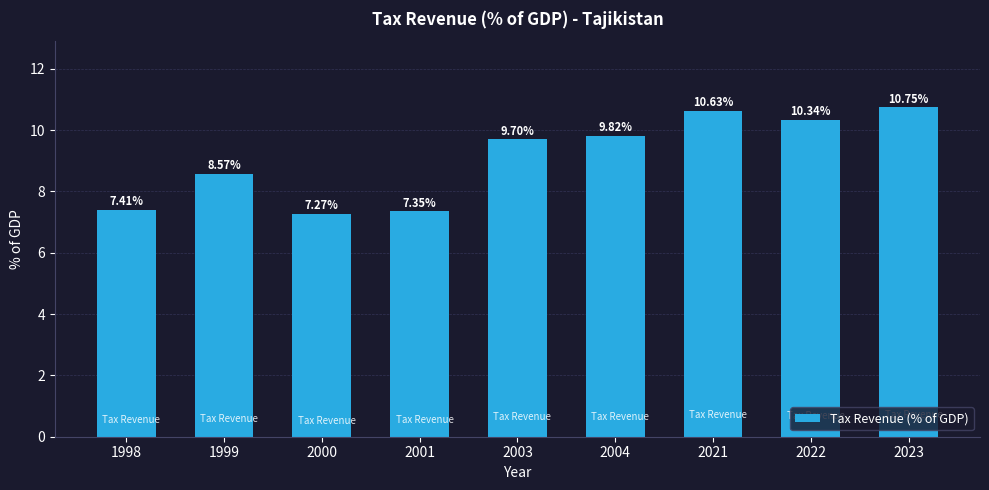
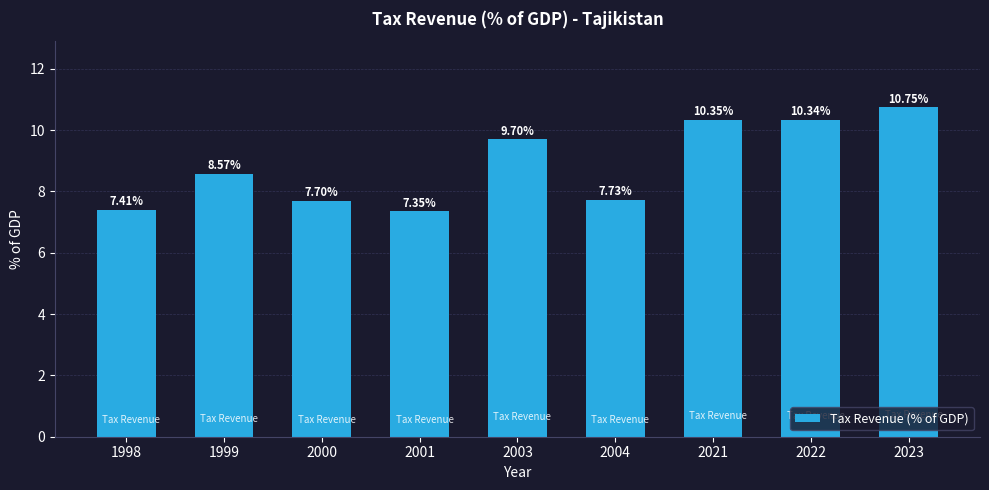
  {
    "1998": "7.41%",
    "1999": "8.57%",
-   "2000": "7.27%",
+   "2000": "7.70%",
    "2001": "7.35%",
    "2003": "9.70%",
-   "2004": "9.82%",
-   "2021": "10.63%",
+   "2004": "7.73%",
+   "2021": "10.35%",
    "2022": "10.34%",
    "2023": "10.75%"
  }
